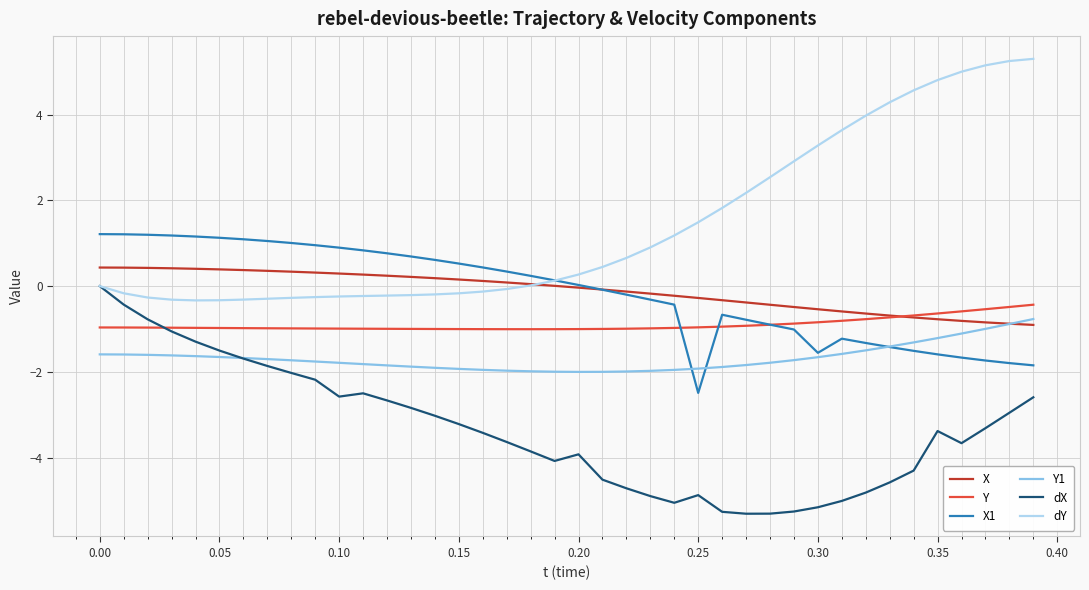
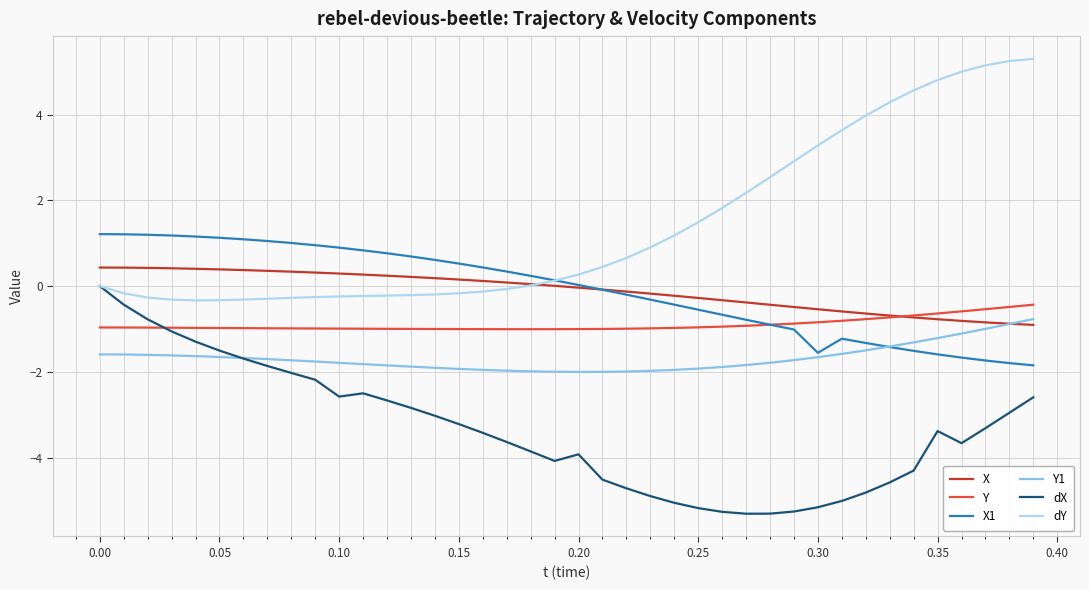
  {
    "X1": {
      "0.00": 1.2,
      "0.05": 1.1,
      "0.10": 0.9,
      "0.15": 0.5,
      "0.20": 0.0,
-     "0.25": -2.5,
+     "0.25": -0.5,
      "0.30": -1.6,
      "0.35": -1.6
    },
    "dX": {
      "0.05": -1.5,
      "0.10": -2.6,
      "0.15": -3.2,
      "0.20": -3.9,
-     "0.25": -4.9,
+     "0.25": -5.2,
      "0.30": -5.2,
      "0.35": -3.4
    }
  }
